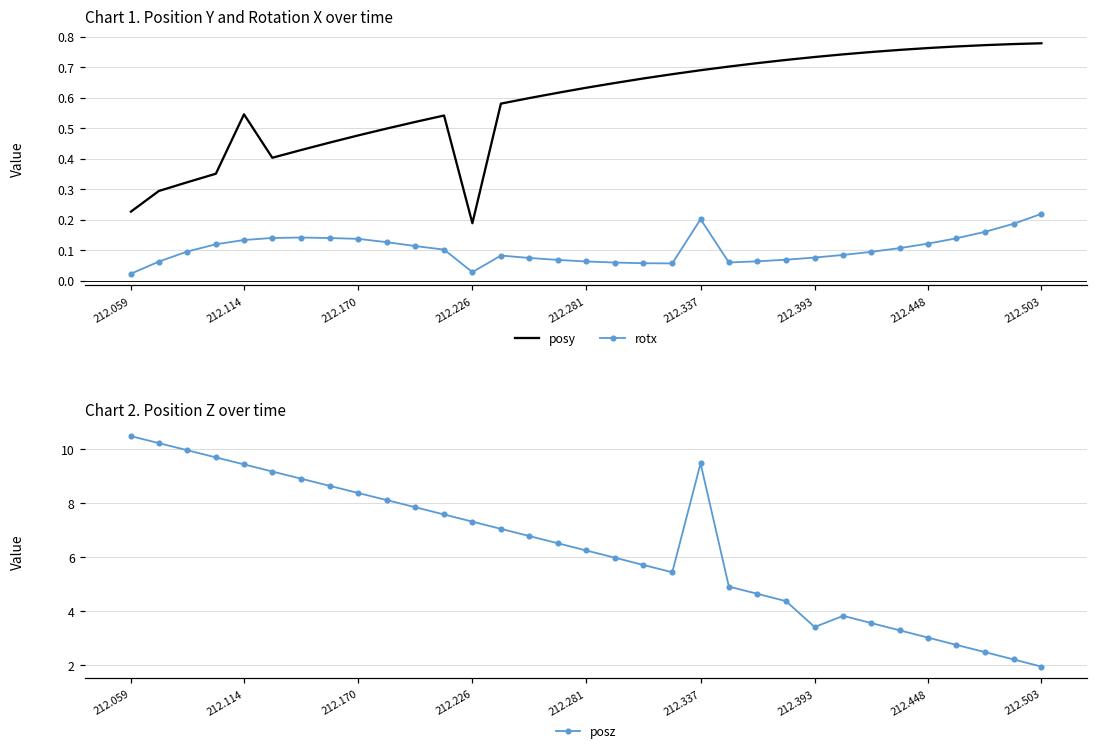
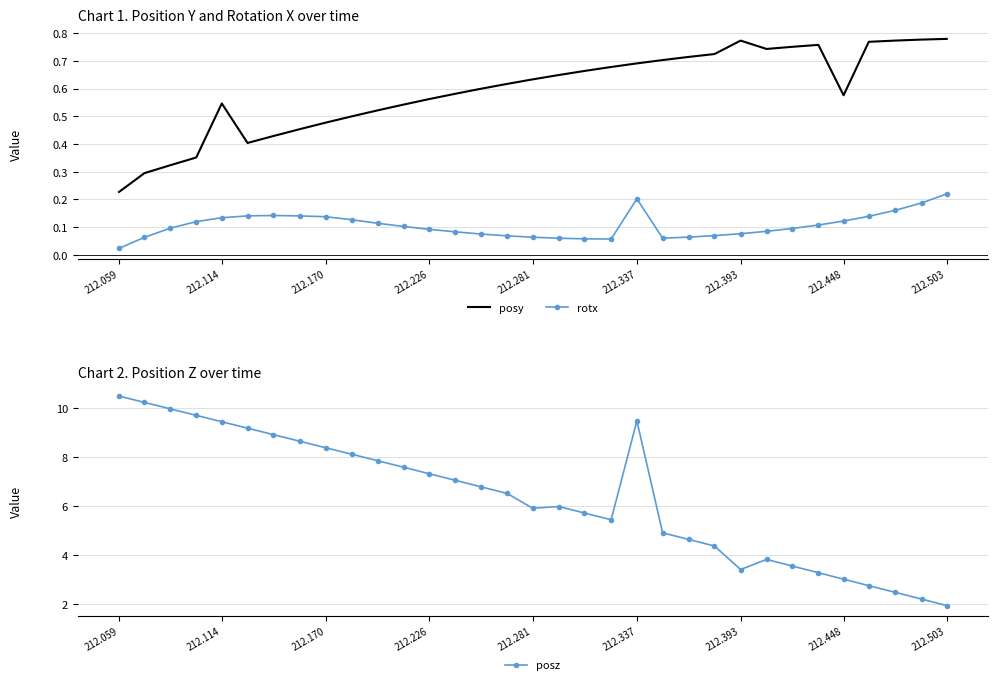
  {
    "Chart 1. Position Y and Rotation X over time": {
      "posy": {
        "212.059": 0.23,
        "212.114": 0.55,
        "212.170": 0.48,
-       "212.226": 0.19,
+       "212.226": 0.56,
        "212.281": 0.63,
        "212.337": 0.69,
-       "212.393": 0.73,
-       "212.448": 0.76,
+       "212.393": 0.77,
+       "212.448": 0.58,
        "212.503": 0.78
      },
      "rotx": {
        "212.059": 0.02,
        "212.114": 0.13,
        "212.170": 0.14,
-       "212.226": 0.03,
+       "212.226": 0.09,
        "212.281": 0.06,
        "212.337": 0.20,
        "212.393": 0.08,
        "212.448": 0.12,
        "212.503": 0.22
      }
    },
    "Chart 2. Position Z over time": {
      "212.059": 10.5,
      "212.114": 9.4,
      "212.170": 8.4,
      "212.226": 7.3,
-     "212.281": 6.3,
+     "212.281": 5.9,
      "212.337": 9.5,
      "212.393": 3.4,
      "212.448": 3.0,
      "212.503": 2.0
    }
  }
